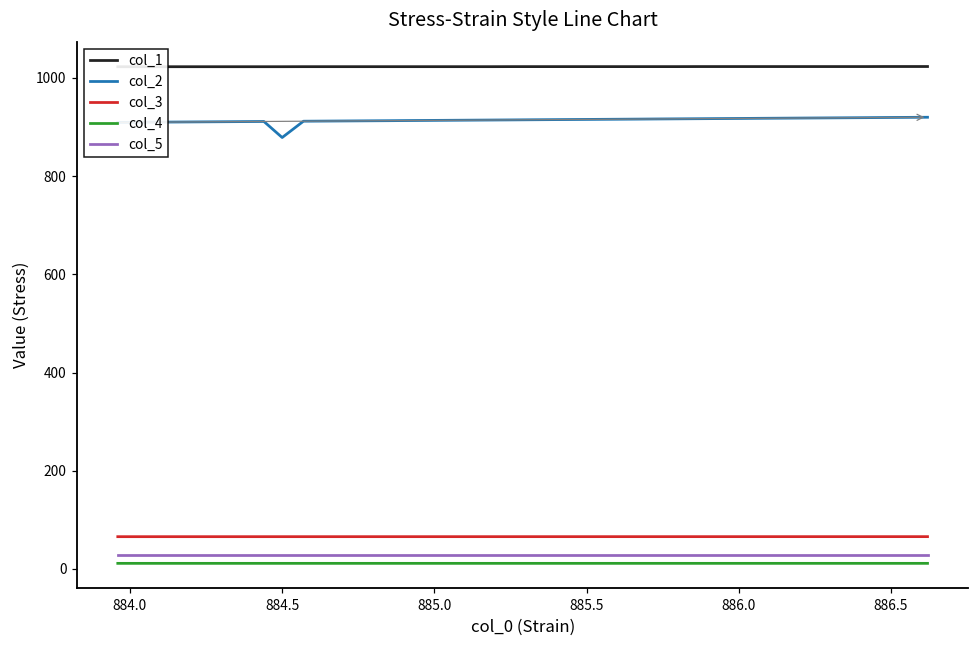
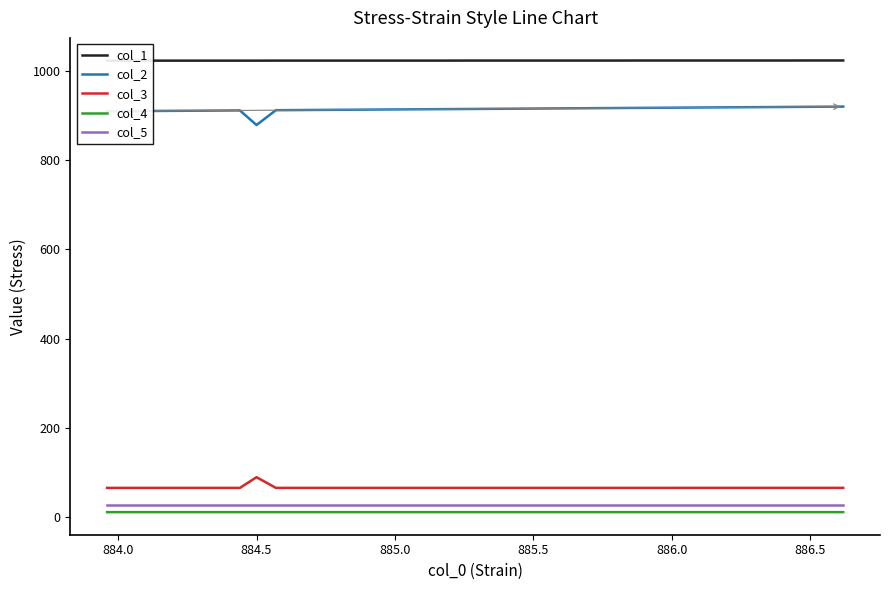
  {
    "col_1": {
      "884.5": 1020
    },
    "col_2": {
      "884.5": 880
    },
    "col_3": {
-     "884.5": 70
+     "884.5": 90
    },
    "col_4": {
      "884.5": 10
    },
    "col_5": {
      "884.5": 30
    }
  }
